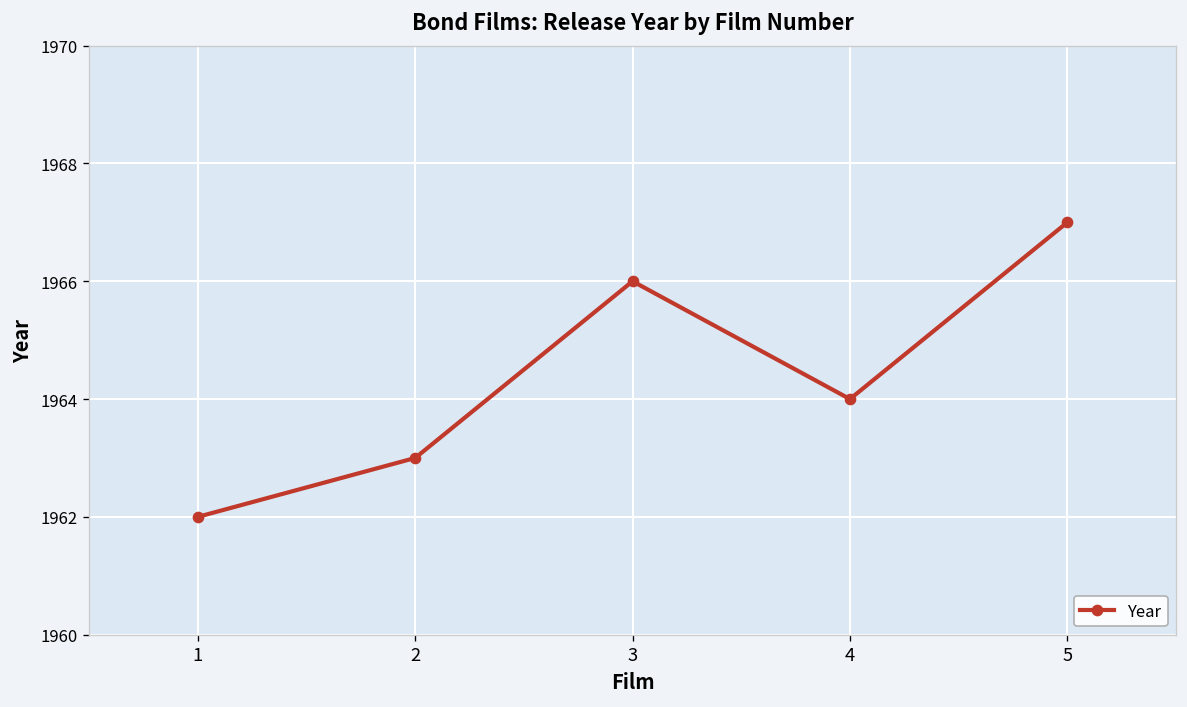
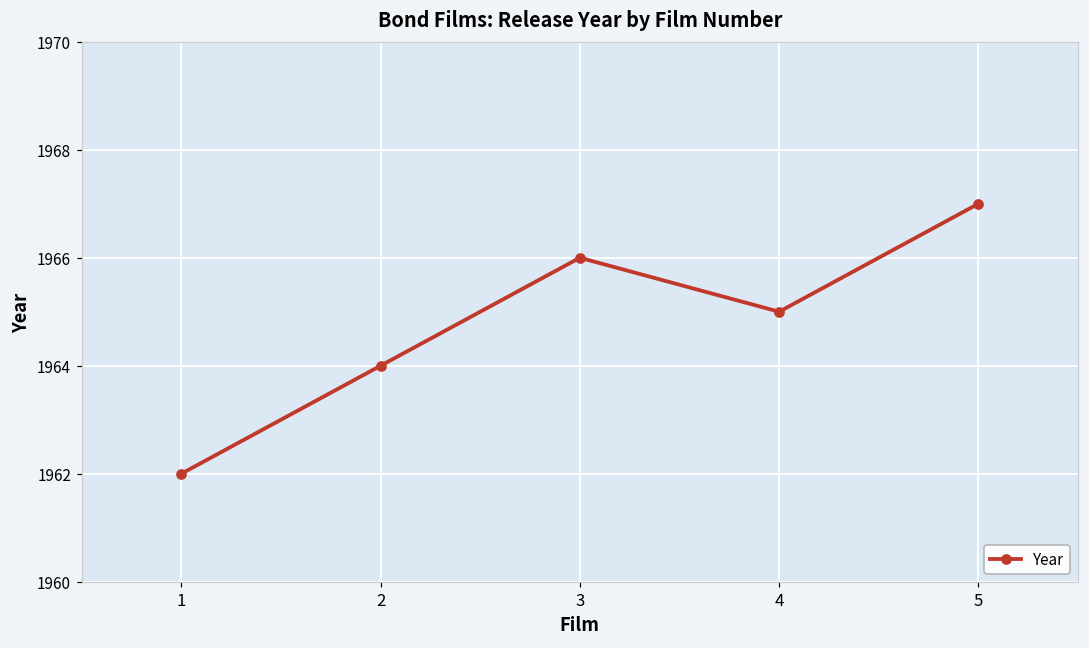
  {
    "1": 1962,
-   "2": 1963,
+   "2": 1964,
    "3": 1966,
-   "4": 1964,
+   "4": 1965,
    "5": 1967
  }
